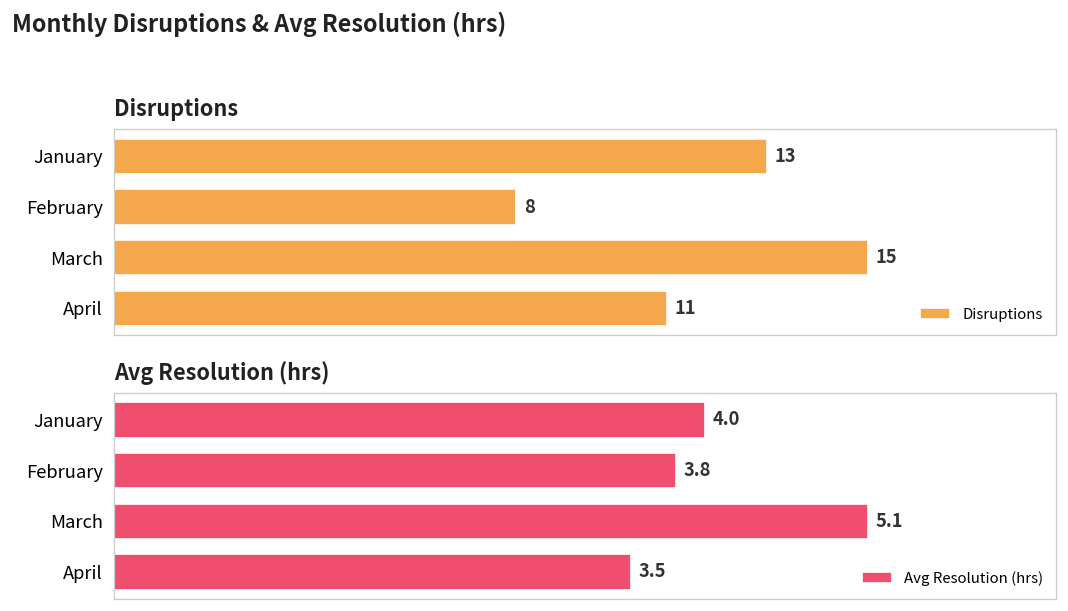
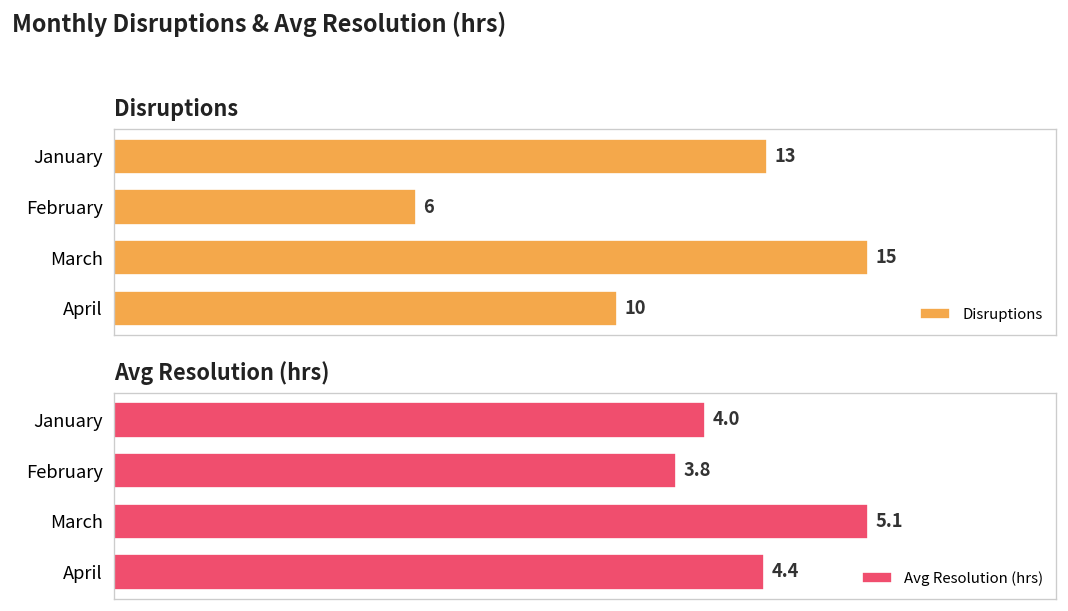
  {
    "Disruptions": {
      "January": 13,
-     "February": 8,
+     "February": 6,
      "March": 15,
-     "April": 11
+     "April": 10
    },
    "Avg Resolution (hrs)": {
      "January": 4.0,
      "February": 3.8,
      "March": 5.1,
-     "April": 3.5
+     "April": 4.4
    }
  }
